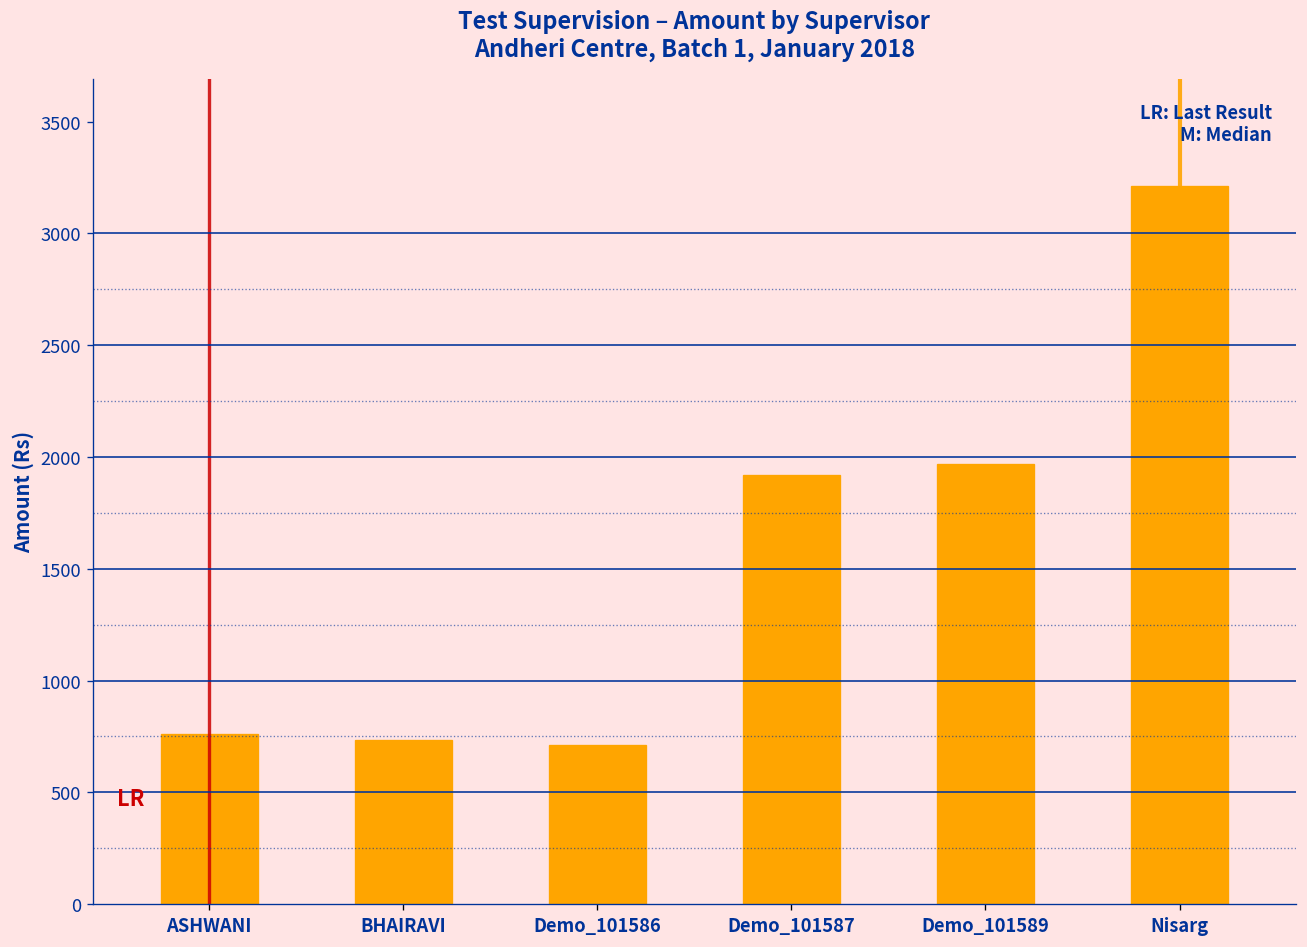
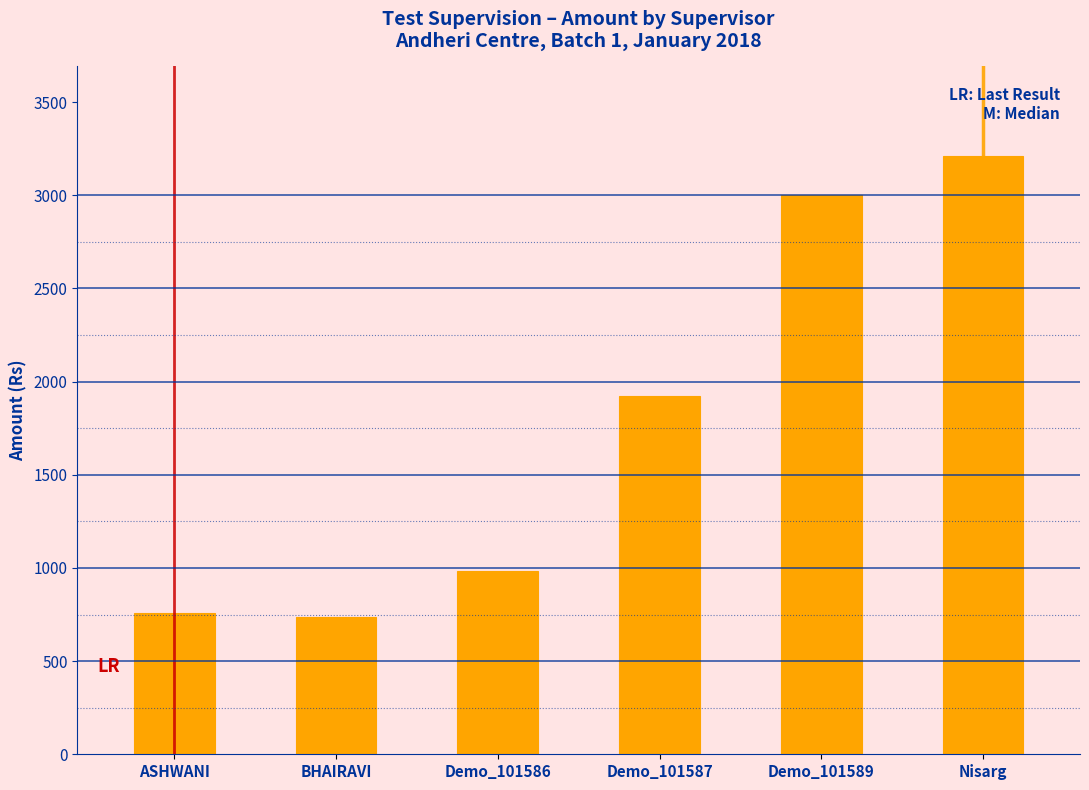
  {
    "ASHWANI": 760,
    "BHAIRAVI": 740,
-   "Demo_101586": 710,
+   "Demo_101586": 980,
    "Demo_101587": 1920,
-   "Demo_101589": 1970,
+   "Demo_101589": 3000,
    "Nisarg": 3210
  }
